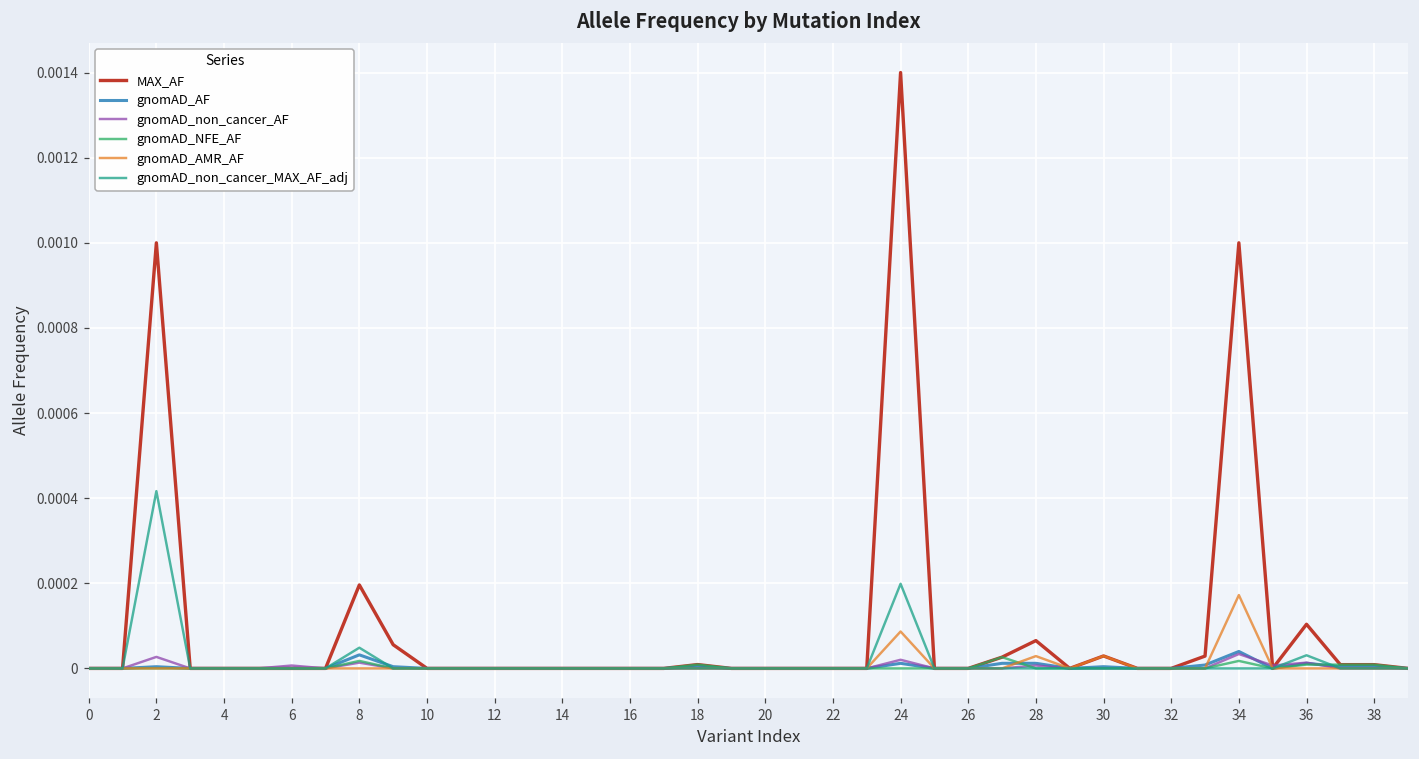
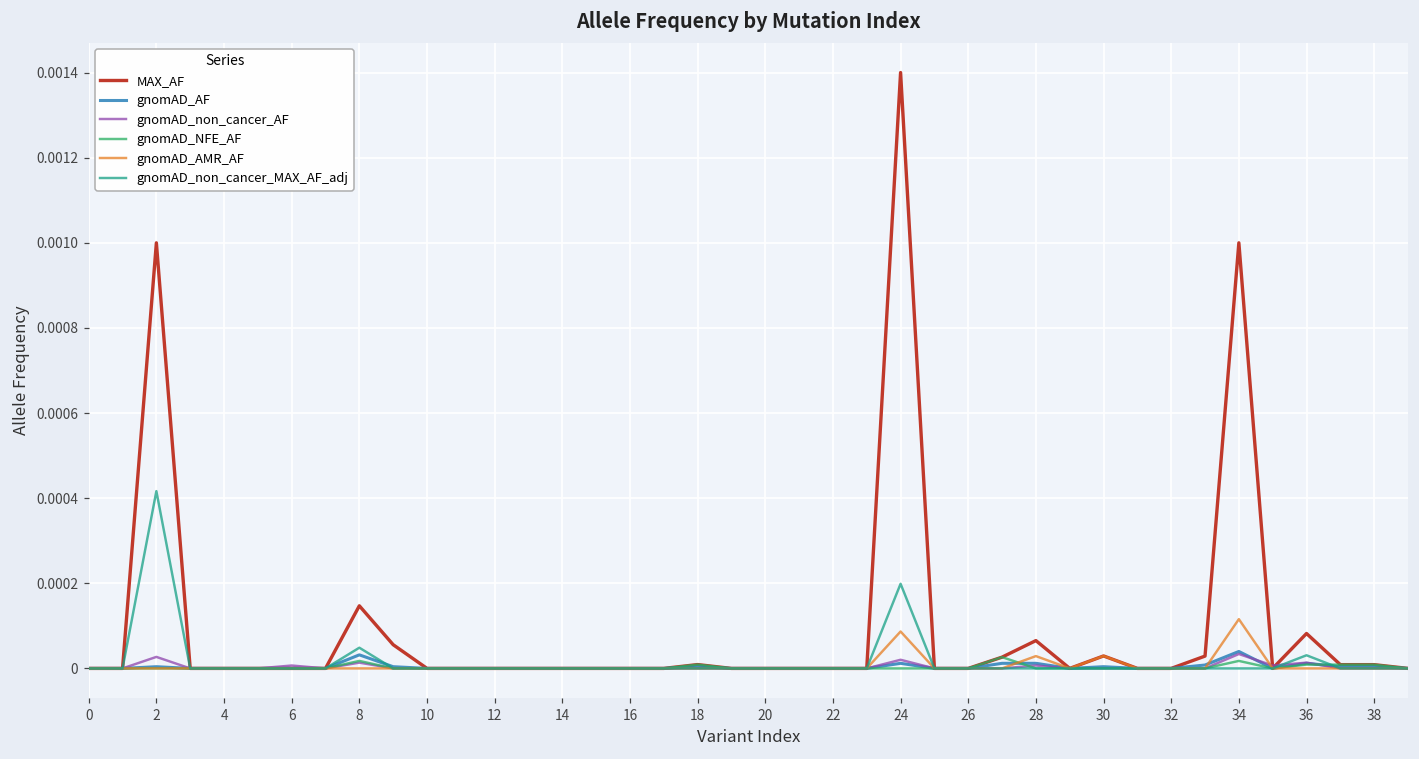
  {
    "MAX_AF": {
      "2": 0.00100,
-     "8": 0.00020,
+     "8": 0.00015,
      "24": 0.00140,
      "28": 0.00007,
      "34": 0.00100,
-     "36": 0.00010
+     "36": 0.00008
    },
    "gnomAD_AF": {
      "8": 0.00003,
      "24": 0.00001
    },
    "gnomAD_non_cancer_AF": {
      "2": 0.00003,
      "6": 0.00001,
      "24": 0.00002
    },
    "gnomAD_AMR_AF": {
      "8": 0.00000,
      "24": 0.00009,
      "28": 0.00003,
-     "34": 0.00017,
+     "34": 0.00012,
      "36": 0.00000
    }
  }
